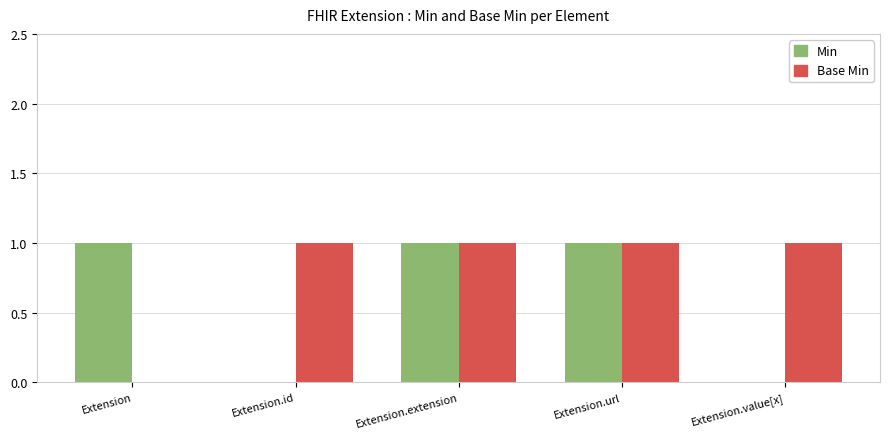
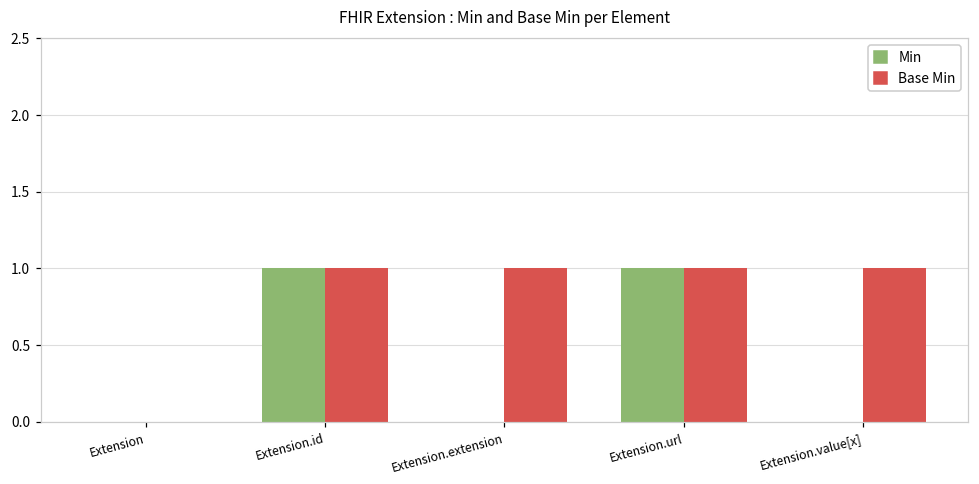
  {
    "Min": {
-     "Extension": 1,
-     "Extension.id": 0,
-     "Extension.extension": 1,
+     "Extension": 0,
+     "Extension.id": 1,
+     "Extension.extension": 0,
      "Extension.url": 1,
      "Extension.value[x]": 0
    },
    "Base Min": {
      "Extension": 0,
      "Extension.id": 1,
      "Extension.extension": 1,
      "Extension.url": 1,
      "Extension.value[x]": 1
    }
  }
